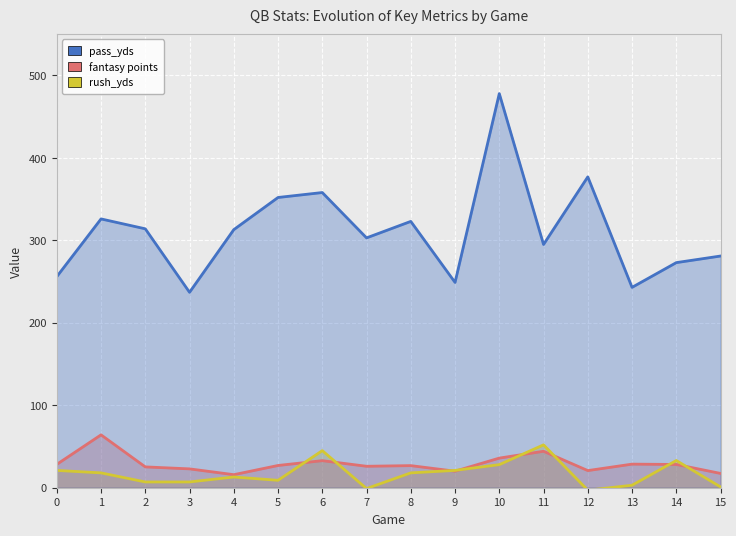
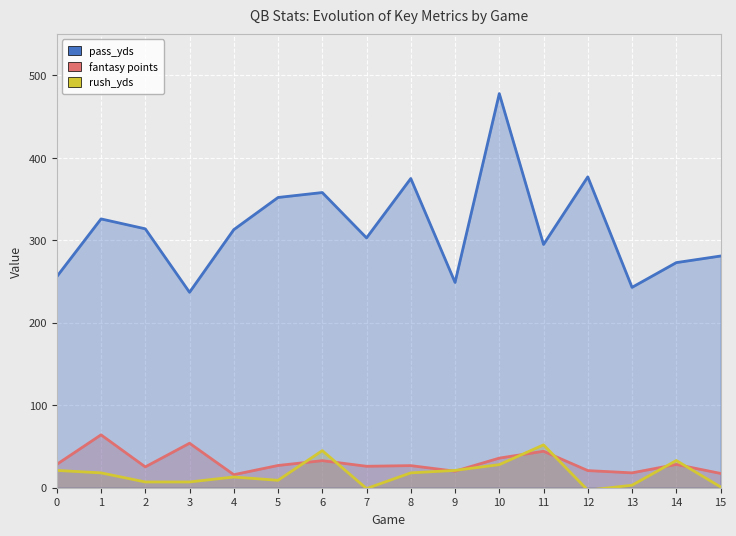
  {
    "pass_yds": {
      "0": 260,
      "1": 330,
      "2": 310,
      "3": 240,
      "4": 310,
      "5": 350,
      "6": 360,
      "7": 300,
-     "8": 320,
+     "8": 380,
      "9": 250,
      "10": 480,
      "11": 300,
      "12": 380,
      "13": 240,
      "14": 270,
      "15": 280
    },
    "fantasy points": {
      "0": 30,
      "1": 60,
      "2": 30,
-     "3": 20,
+     "3": 50,
      "5": 30,
      "6": 30,
      "7": 30,
      "8": 30,
      "10": 40,
      "11": 40,
      "12": 20,
-     "13": 30,
+     "13": 20,
      "14": 30,
      "15": 20
    }
  }
